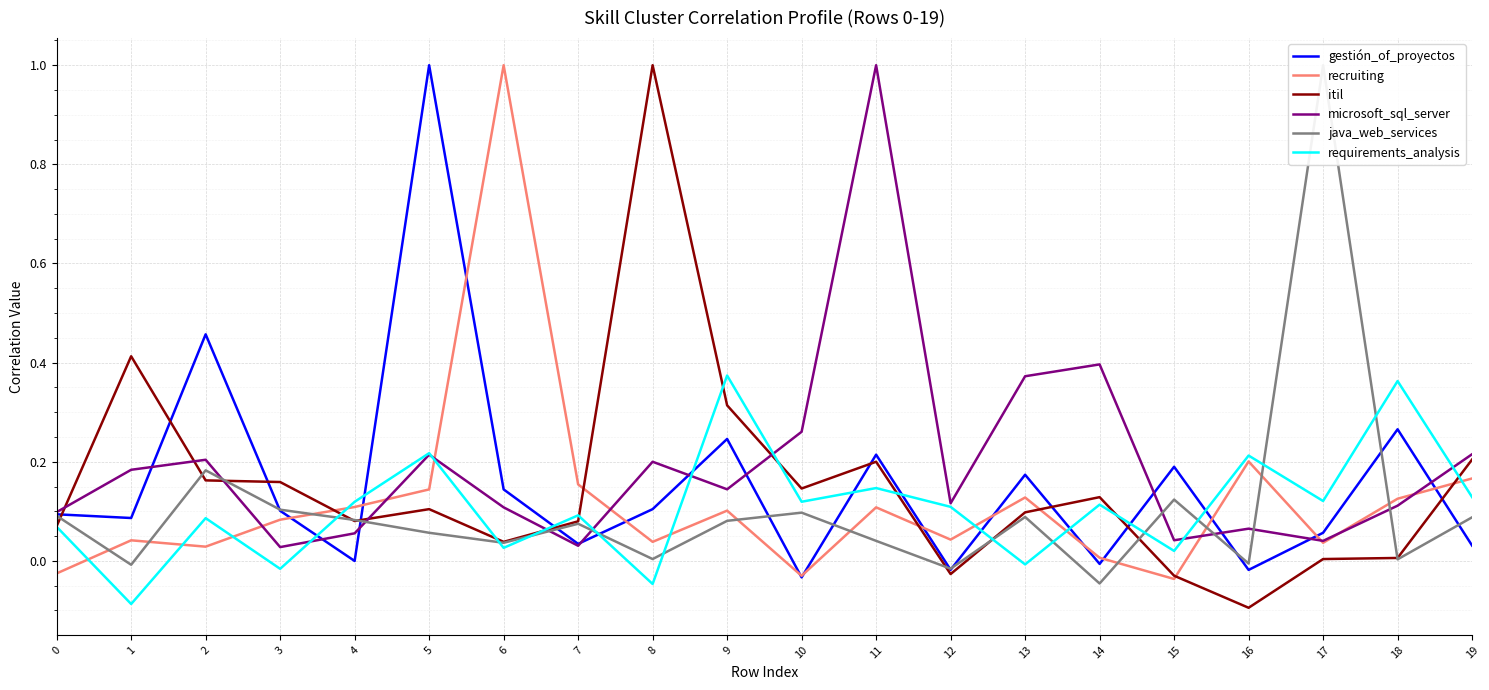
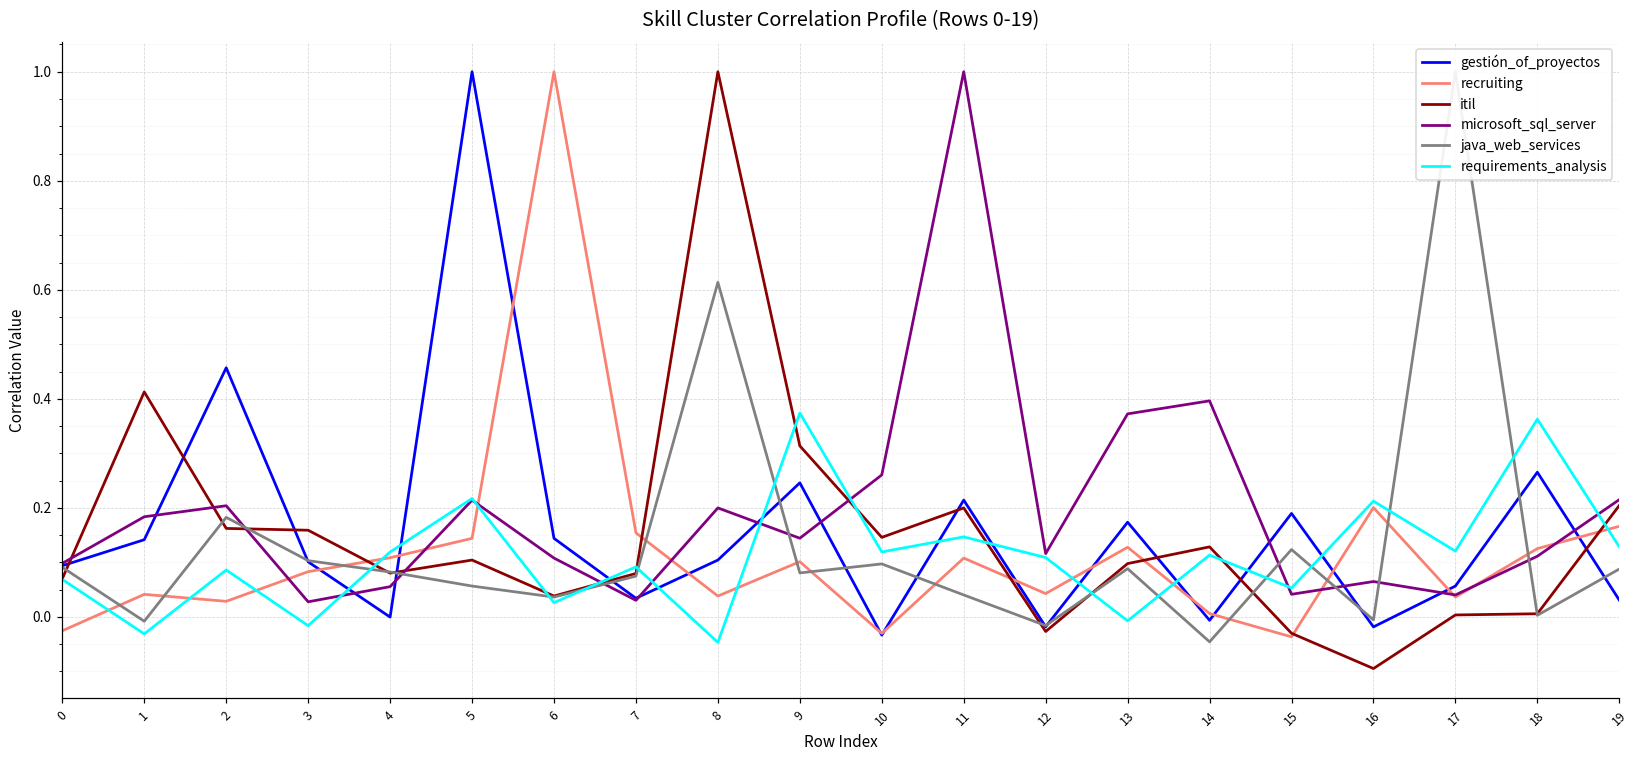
  {
    "gestión_of_proyectos": {
-     "1": 0.09,
+     "1": 0.14,
      "2": 0.46,
      "4": 0.00,
      "5": 1.00,
      "6": 0.14,
      "8": 0.10,
      "9": 0.25,
      "11": 0.21,
      "13": 0.17,
      "14": -0.01,
      "15": 0.19,
      "16": -0.02,
      "17": 0.06,
      "18": 0.27,
      "19": 0.03
    },
    "recruiting": {
      "0": -0.03,
      "1": 0.04,
      "2": 0.03,
      "3": 0.08,
      "4": 0.11,
      "5": 0.14,
      "6": 1.00,
      "7": 0.15,
      "8": 0.04,
      "9": 0.10,
      "11": 0.11,
      "12": 0.04,
      "13": 0.13,
      "14": 0.01,
      "15": -0.04,
      "16": 0.20,
      "18": 0.13,
      "19": 0.17
    },
    "itil": {
      "1": 0.41,
      "2": 0.16,
      "3": 0.16,
      "5": 0.10,
      "8": 1.00,
      "9": 0.31,
      "10": 0.15,
      "11": 0.20,
      "12": -0.03,
      "13": 0.10,
      "14": 0.13,
      "15": -0.03,
      "16": -0.09,
      "17": 0.00,
      "19": 0.20
    },
    "microsoft_sql_server": {
      "1": 0.18,
      "2": 0.20,
      "3": 0.03,
      "4": 0.06,
      "6": 0.11,
      "8": 0.20,
      "9": 0.14,
      "10": 0.26,
      "11": 1.00,
      "12": 0.12,
      "13": 0.37,
      "14": 0.40,
      "15": 0.04,
      "16": 0.07,
      "18": 0.11,
      "19": 0.22
    },
    "java_web_services": {
      "1": -0.01,
      "2": 0.18,
      "5": 0.06,
-     "8": 0.00,
+     "8": 0.61,
      "9": 0.08,
      "10": 0.10,
      "11": 0.04,
      "13": 0.09,
      "14": -0.05,
      "15": 0.12,
      "16": -0.01,
      "19": 0.09
    },
    "requirements_analysis": {
-     "1": -0.09,
+     "1": -0.03,
      "2": 0.09,
      "3": -0.02,
      "4": 0.12,
      "6": 0.03,
      "7": 0.09,
      "8": -0.05,
      "9": 0.37,
      "10": 0.12,
      "11": 0.15,
      "12": 0.11,
      "13": -0.01,
      "14": 0.11,
-     "15": 0.02,
+     "15": 0.05,
      "16": 0.21,
      "17": 0.12,
      "18": 0.36,
      "19": 0.13
    }
  }
